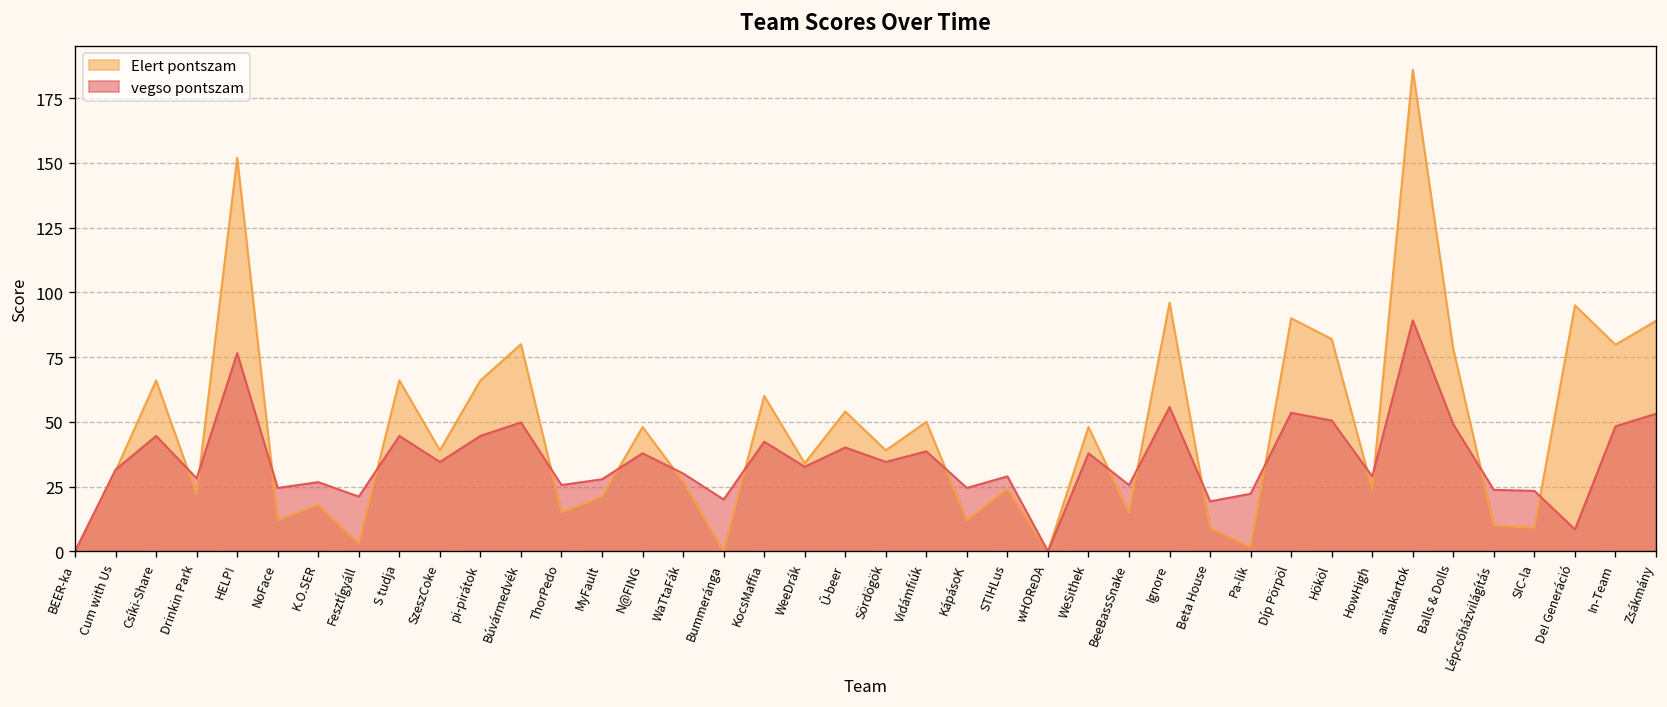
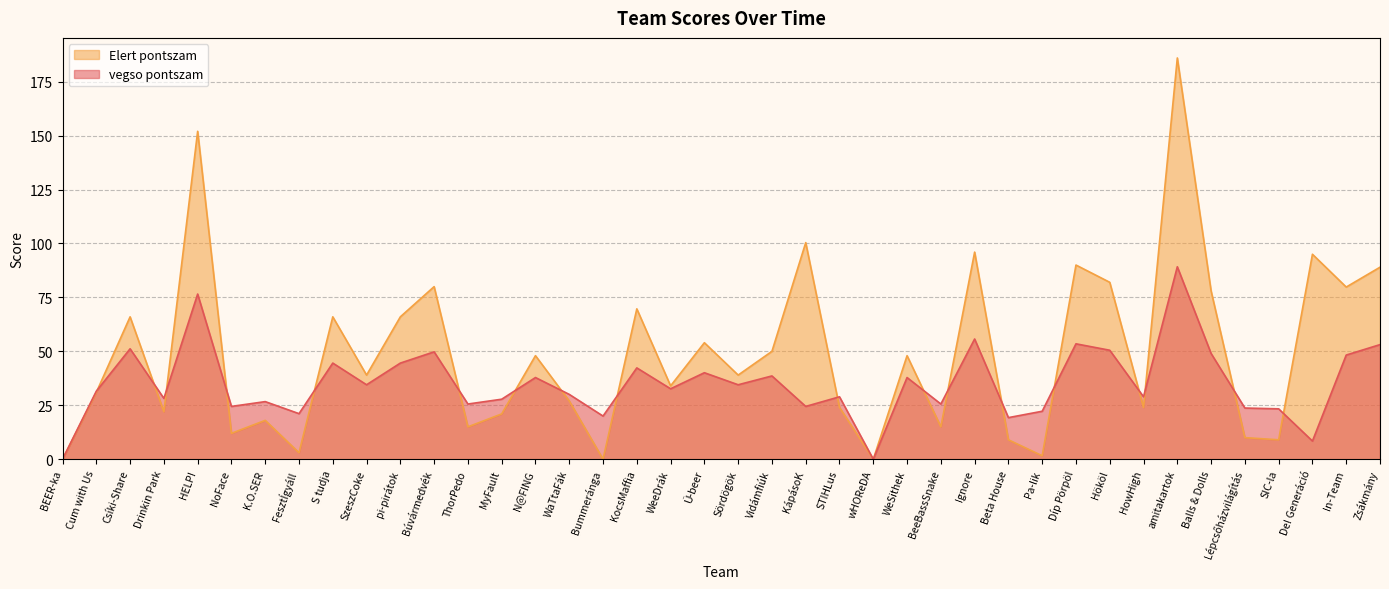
  {
    "Elert pontszam": {
      "Csíki-Share": 66,
      "Drinkin Park": 22,
      "HELP!": 152,
      "NoFace": 12,
      "K.O.SER": 18,
      "FesztÍgyáll": 3,
      "S tudja": 66,
      "SzeszCoke": 39,
      "pi-pirátok": 66,
      "Búvármedvék": 80,
      "ThorPedo": 15,
      "MyFault": 21,
      "N@FING": 48,
      "WaTtaFák": 27,
      "Bummeránga": 0,
-     "KocsMaffia": 60,
+     "KocsMaffia": 70,
      "WeeDrák": 34,
      "Ű-beer": 54,
      "Sördögök": 39,
      "Vidámfiúk": 50,
-     "KápásoK": 12,
+     "KápásoK": 100,
      "STIHLus": 24,
      "WeSithek": 48,
      "BeeBassSnake": 15,
      "Ignore": 96,
      "Beta House": 9,
      "Pa-lik": 2,
      "Díp Pörpöl": 90,
      "Hököl": 82,
      "HowHigh": 24,
      "amitakartok": 186,
      "Balls & Dolls": 78,
      "Lépcsőházvilágítás": 10,
      "SIC-la": 9,
      "De! Generáció": 95,
      "In-Team": 80,
      "Zsákmány": 89
    },
    "vegso pontszam": {
-     "Csíki-Share": 45,
+     "Csíki-Share": 51,
      "Drinkin Park": 28,
      "HELP!": 77,
      "NoFace": 24,
      "K.O.SER": 27,
      "FesztÍgyáll": 21,
      "S tudja": 45,
      "SzeszCoke": 35,
      "pi-pirátok": 45,
      "Búvármedvék": 50,
      "ThorPedo": 26,
      "MyFault": 28,
      "N@FING": 38,
      "WaTtaFák": 30,
      "Bummeránga": 20,
      "KocsMaffia": 42,
      "WeeDrák": 33,
      "Ű-beer": 40,
      "Sördögök": 35,
      "Vidámfiúk": 39,
      "KápásoK": 24,
      "STIHLus": 29,
      "WeSithek": 38,
      "BeeBassSnake": 26,
      "Ignore": 56,
      "Beta House": 19,
      "Pa-lik": 22,
      "Díp Pörpöl": 53,
      "Hököl": 51,
      "HowHigh": 29,
      "amitakartok": 89,
      "Balls & Dolls": 49,
      "Lépcsőházvilágítás": 24,
      "SIC-la": 23,
      "De! Generáció": 8,
      "In-Team": 48,
      "Zsákmány": 53
    }
  }
